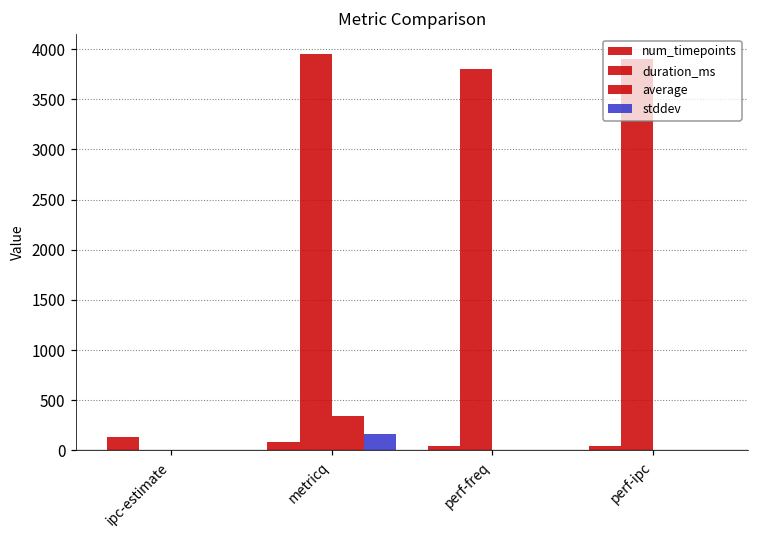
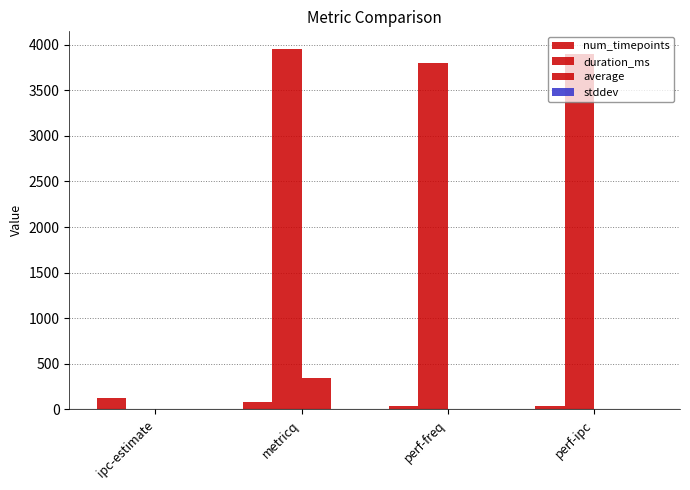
  {
    "stddev": {
-     "metricq": 200
+     "metricq": 0
    }
  }
